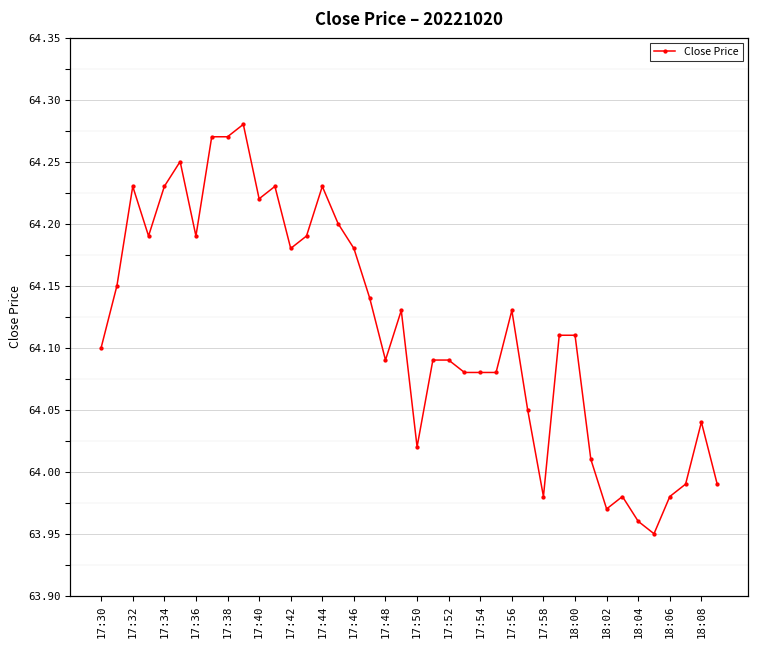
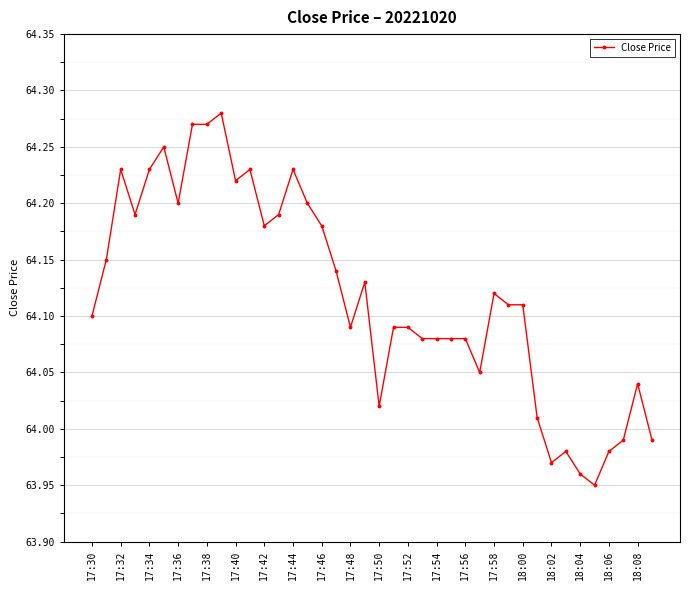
  {
    "17:30": 64.10,
    "17:32": 64.23,
    "17:34": 64.23,
-   "17:36": 64.19,
+   "17:36": 64.20,
    "17:38": 64.27,
    "17:40": 64.22,
    "17:42": 64.18,
    "17:44": 64.23,
    "17:46": 64.18,
    "17:48": 64.09,
    "17:50": 64.02,
    "17:52": 64.09,
    "17:54": 64.08,
-   "17:56": 64.13,
-   "17:58": 63.98,
+   "17:56": 64.08,
+   "17:58": 64.12,
    "18:00": 64.11,
    "18:02": 63.97,
    "18:04": 63.96,
    "18:06": 63.98,
    "18:08": 64.04
  }
